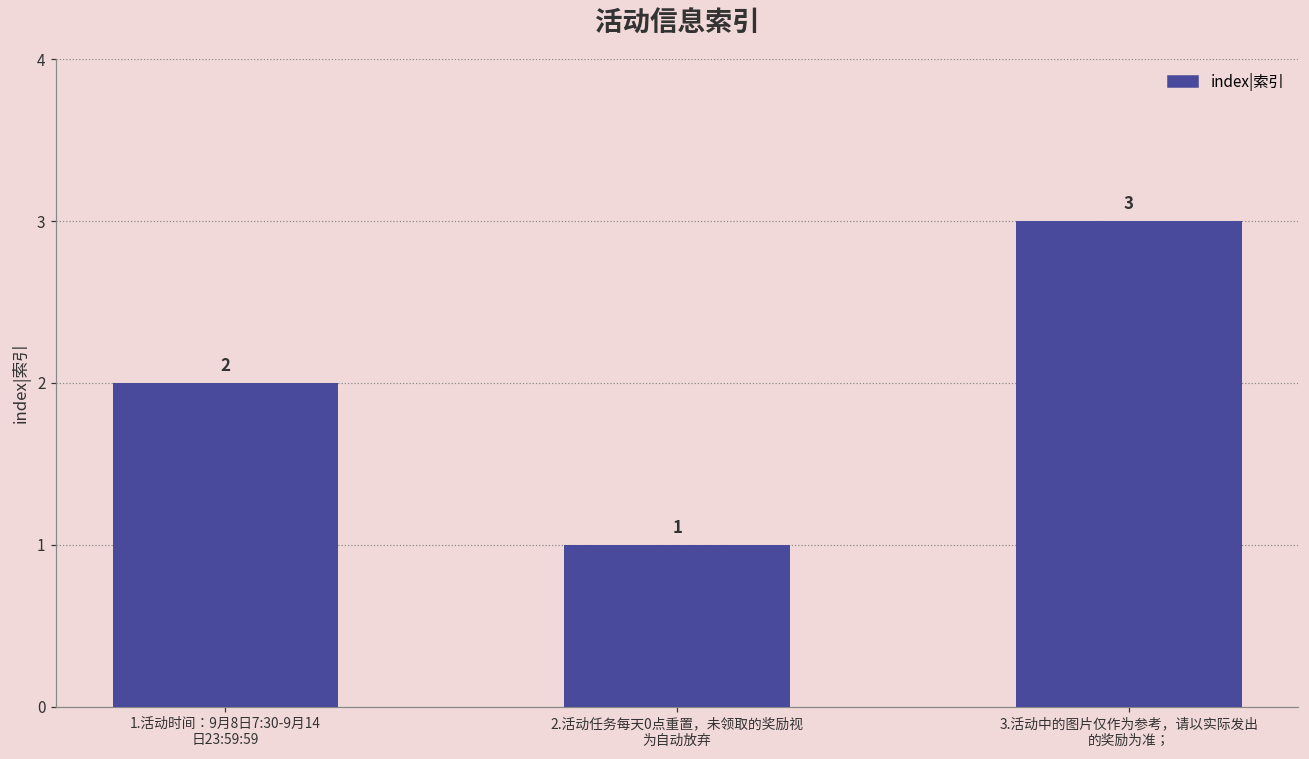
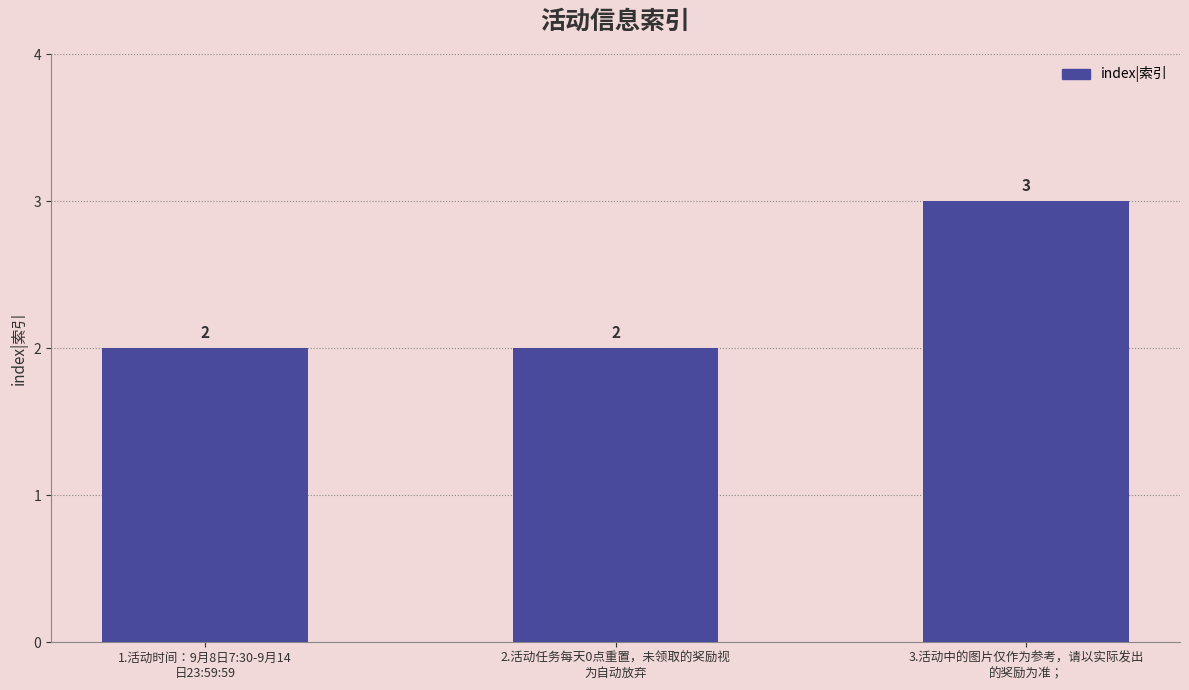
  {
    "1.活动时间：9月8日7:30-9月14 日23:59:59": 2,
-   "2.活动任务每天0点重置，未领取的奖励视 为自动放弃": 1,
+   "2.活动任务每天0点重置，未领取的奖励视 为自动放弃": 2,
    "3.活动中的图片仅作为参考，请以实际发出 的奖励为准；": 3
  }
